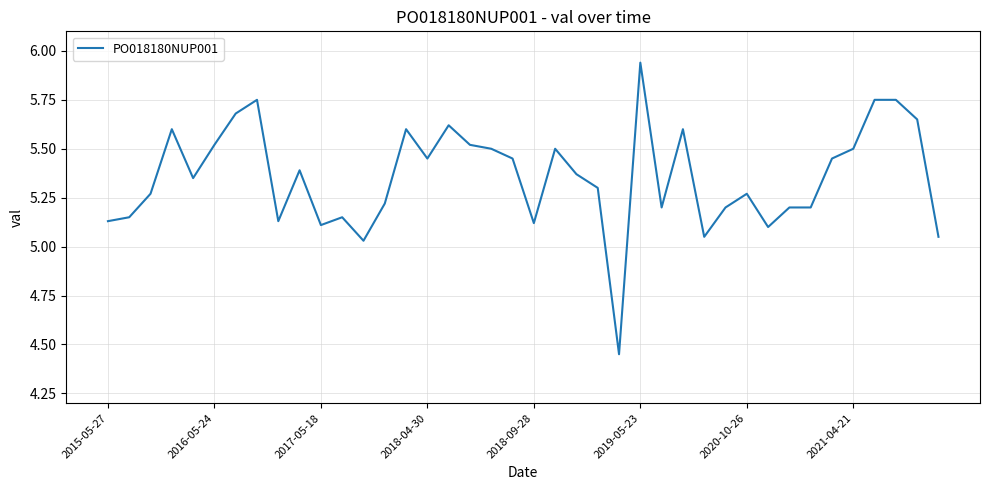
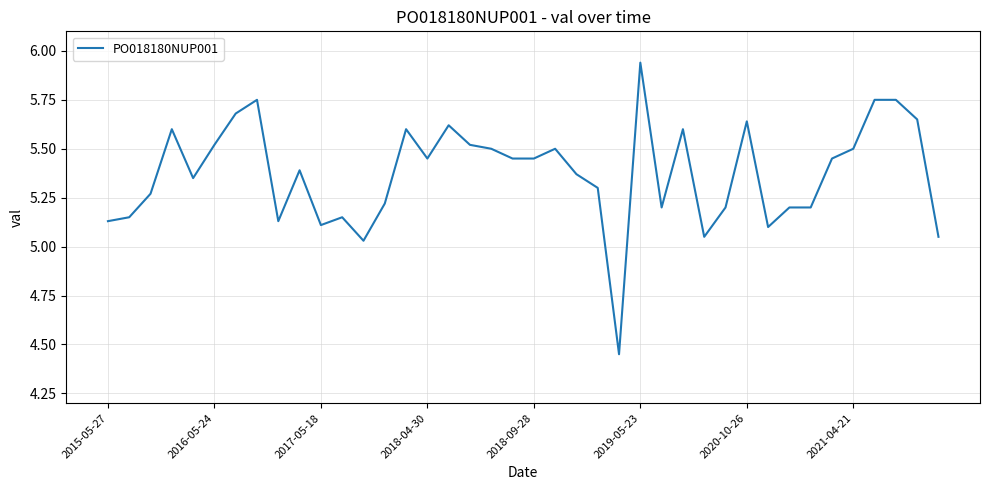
  {
    "2015-05-27": 5.13,
    "2016-05-24": 5.52,
    "2017-05-18": 5.11,
    "2018-04-30": 5.45,
-   "2018-09-28": 5.12,
+   "2018-09-28": 5.45,
    "2019-05-23": 5.94,
-   "2020-10-26": 5.27,
+   "2020-10-26": 5.64,
    "2021-04-21": 5.50
  }
